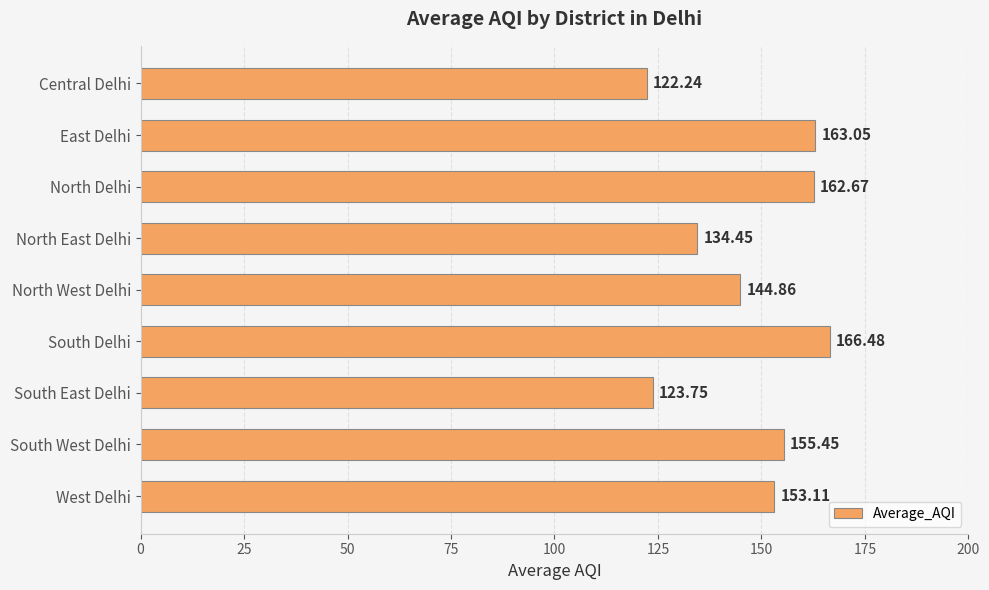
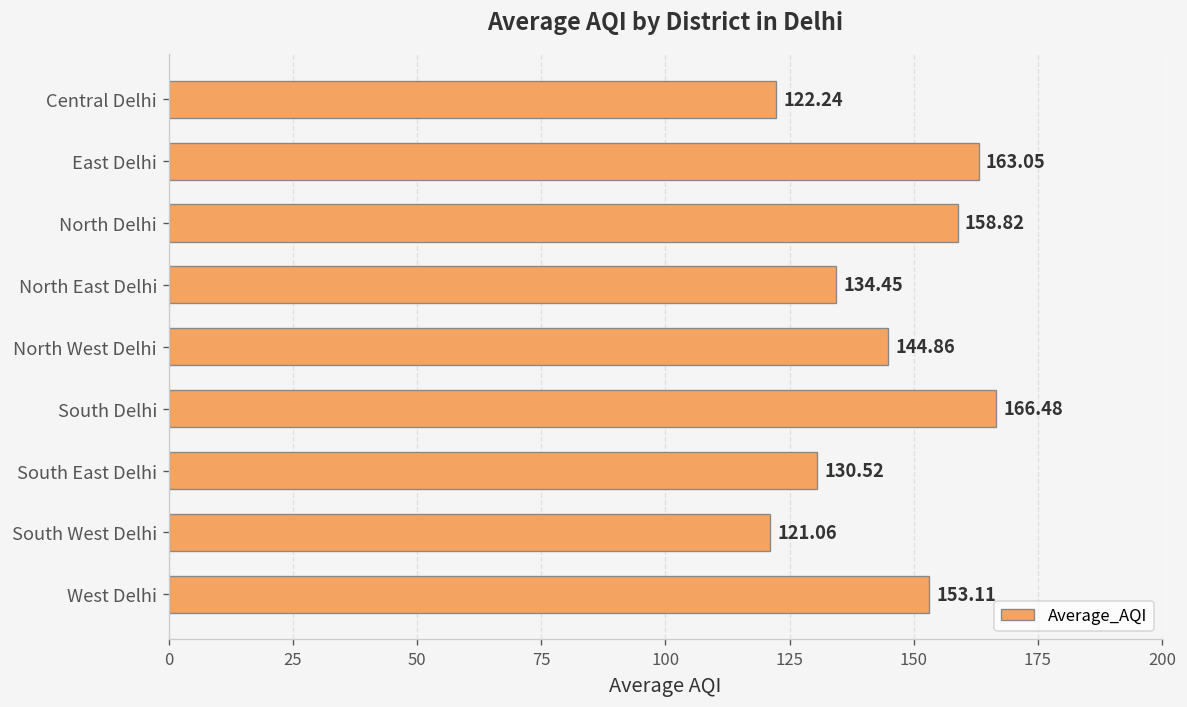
  {
    "Central Delhi": 122.24,
    "East Delhi": 163.05,
-   "North Delhi": 162.67,
+   "North Delhi": 158.82,
    "North East Delhi": 134.45,
    "North West Delhi": 144.86,
    "South Delhi": 166.48,
-   "South East Delhi": 123.75,
-   "South West Delhi": 155.45
+   "South East Delhi": 130.52,
+   "South West Delhi": 121.06
  }
